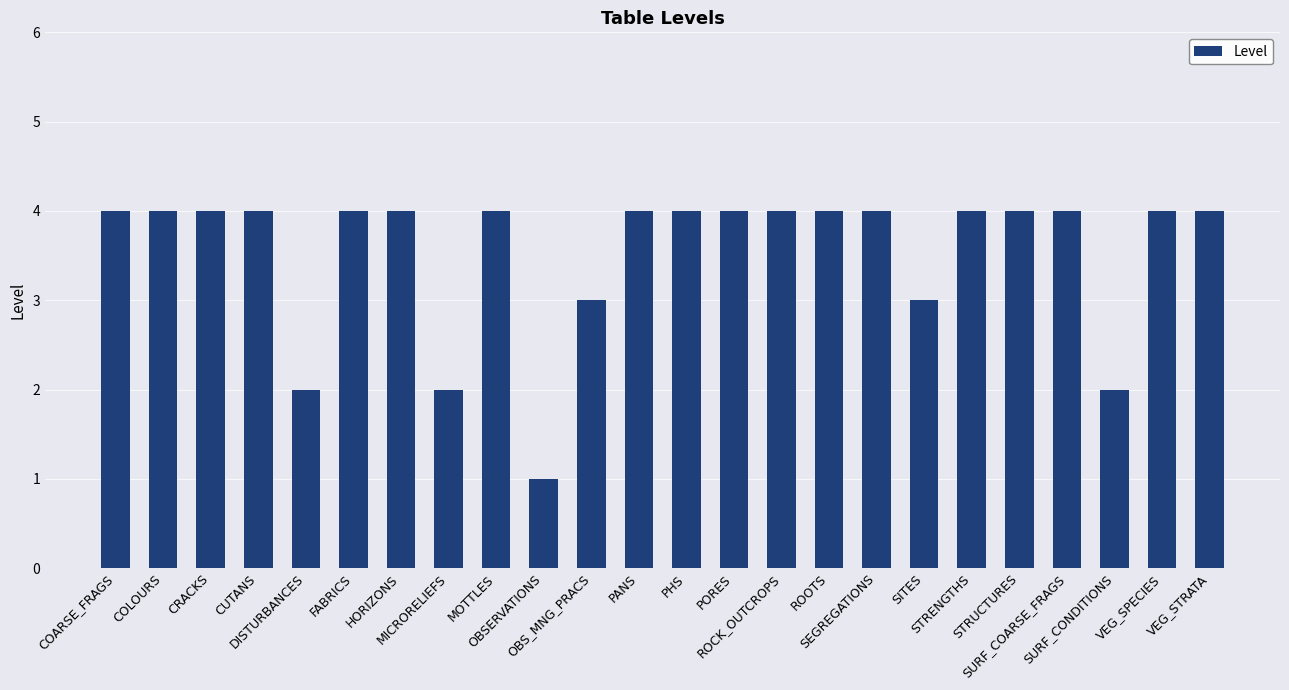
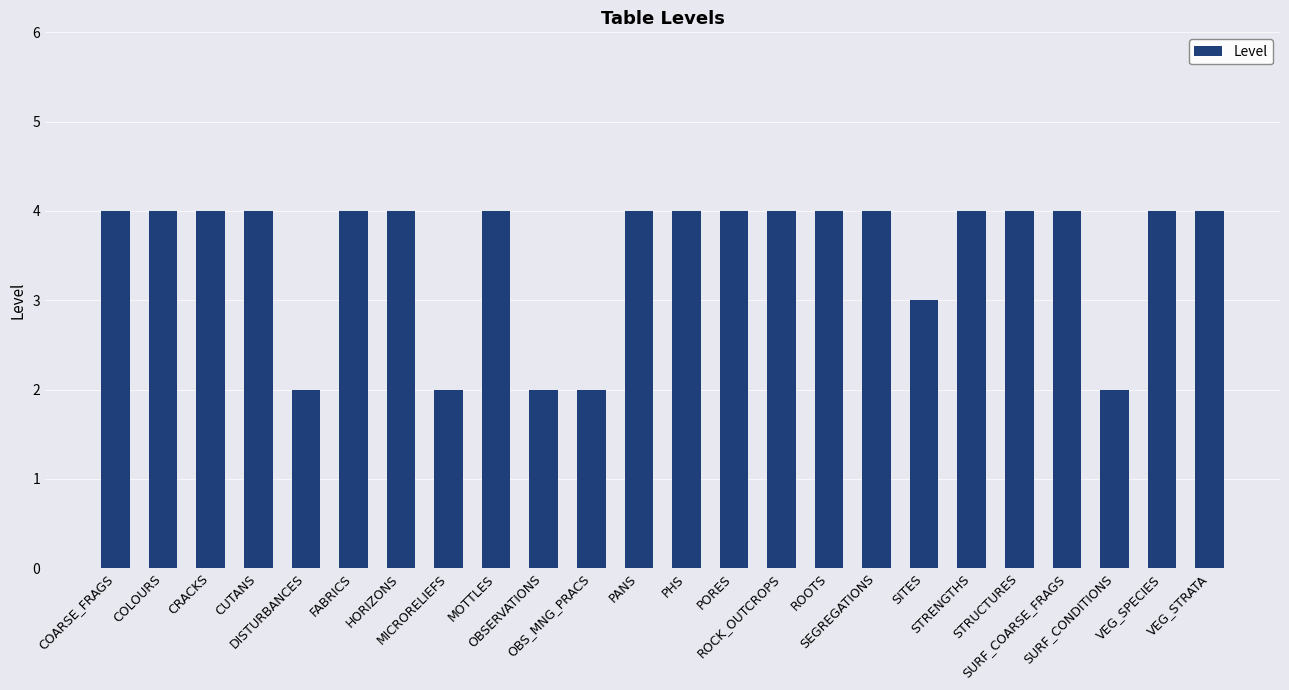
  {
    "COARSE_FRAGS": 4,
    "COLOURS": 4,
    "CRACKS": 4,
    "CUTANS": 4,
    "DISTURBANCES": 2,
    "FABRICS": 4,
    "HORIZONS": 4,
    "MICRORELIEFS": 2,
    "MOTTLES": 4,
-   "OBSERVATIONS": 1,
-   "OBS_MNG_PRACS": 3,
+   "OBSERVATIONS": 2,
+   "OBS_MNG_PRACS": 2,
    "PANS": 4,
    "PHS": 4,
    "PORES": 4,
    "ROCK_OUTCROPS": 4,
    "ROOTS": 4,
    "SEGREGATIONS": 4,
    "SITES": 3,
    "STRENGTHS": 4,
    "STRUCTURES": 4,
    "SURF_COARSE_FRAGS": 4,
    "SURF_CONDITIONS": 2,
    "VEG_SPECIES": 4,
    "VEG_STRATA": 4
  }
